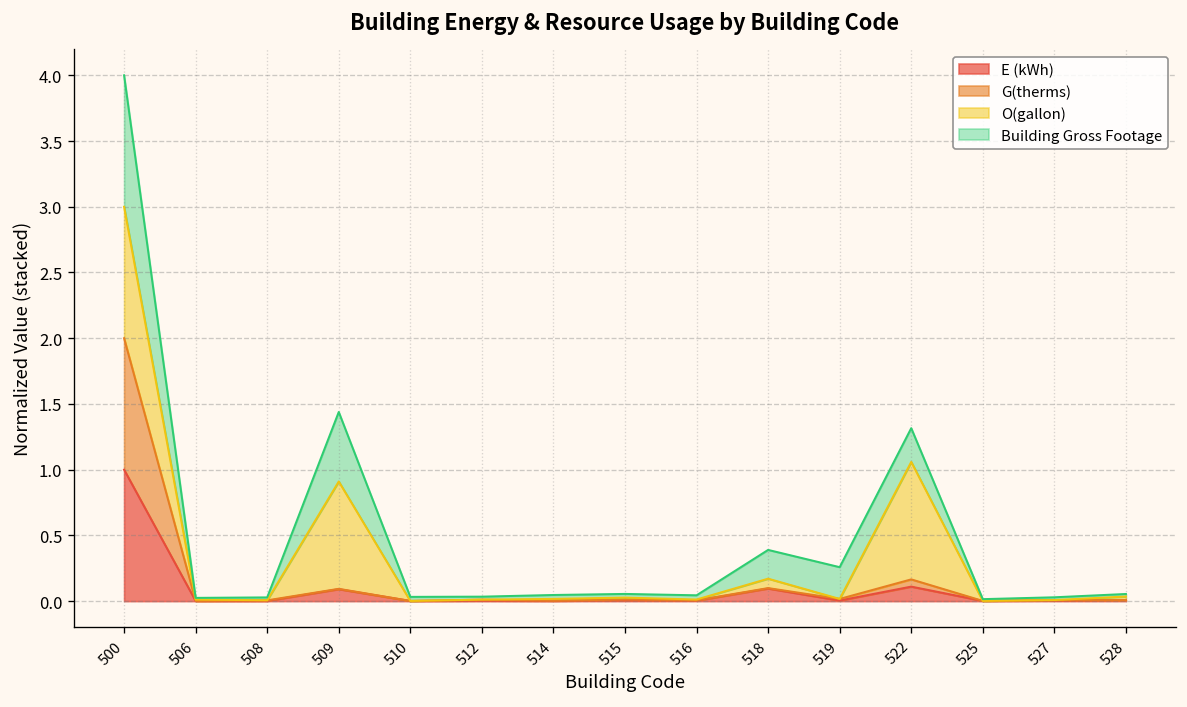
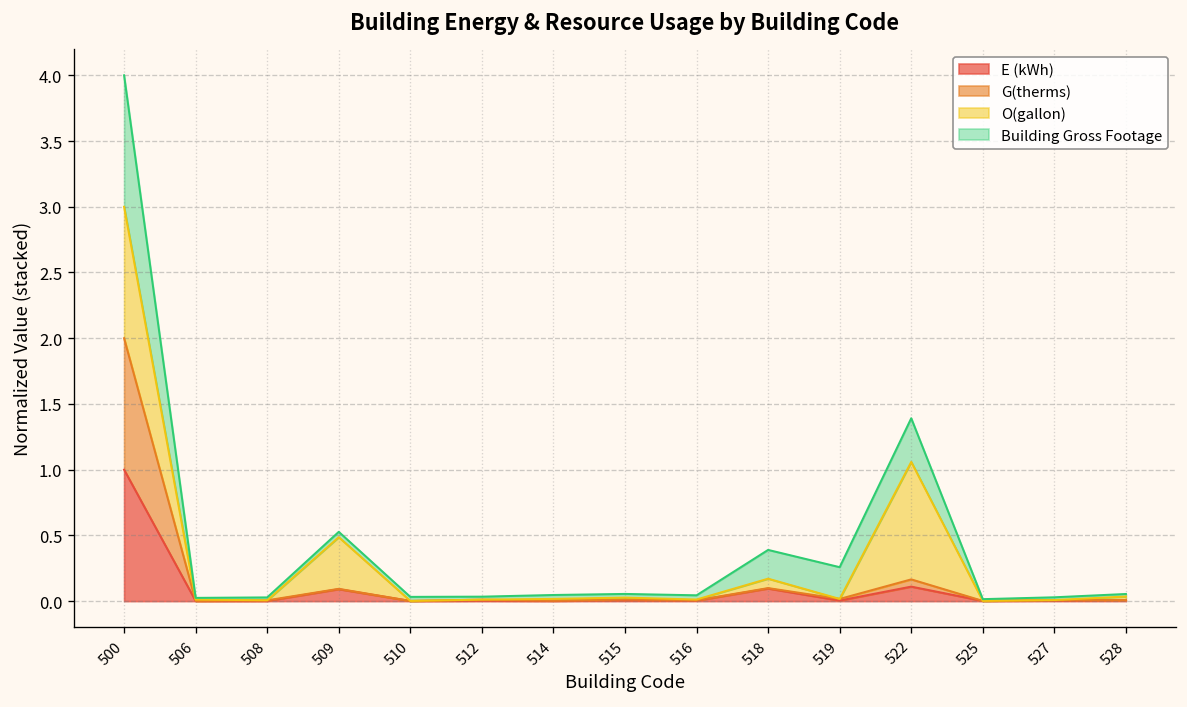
  {
    "O(gallon)": {
      "500": 1.00,
-     "509": 0.82,
+     "509": 0.39,
      "518": 0.07,
      "522": 0.89
    },
    "Building Gross Footage": {
      "500": 1.00,
-     "509": 0.53,
+     "509": 0.04,
      "510": 0.03,
      "514": 0.03,
      "515": 0.03,
      "516": 0.03,
      "518": 0.22,
      "519": 0.24,
-     "522": 0.26
+     "522": 0.33
    }
  }
